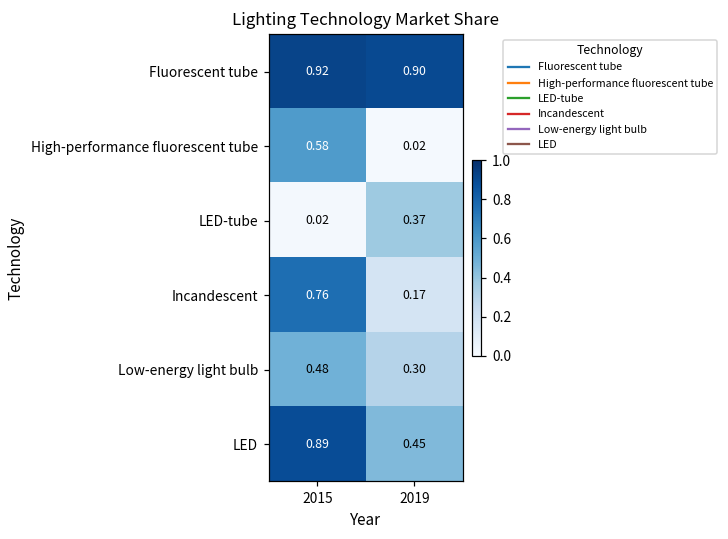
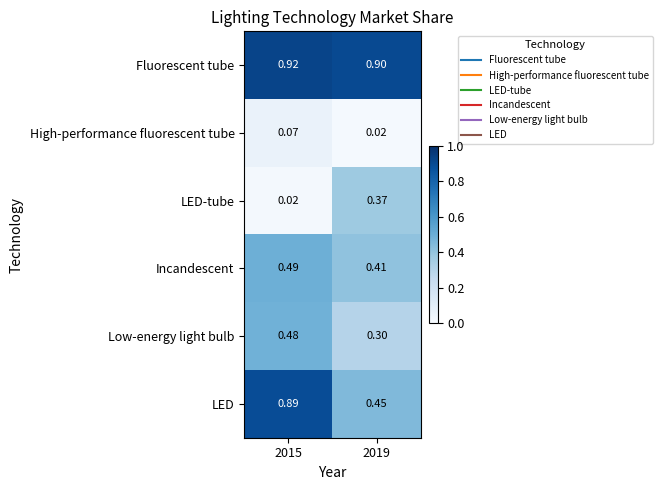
  {
    "Fluorescent tube": {
      "2015": 0.92,
      "2019": 0.90
    },
    "High-performance fluorescent tube": {
-     "2015": 0.58,
+     "2015": 0.07,
      "2019": 0.02
    },
    "LED-tube": {
      "2015": 0.02,
      "2019": 0.37
    },
    "Incandescent": {
-     "2015": 0.76,
-     "2019": 0.17
+     "2015": 0.49,
+     "2019": 0.41
    },
    "Low-energy light bulb": {
      "2015": 0.48,
      "2019": 0.30
    },
    "LED": {
      "2015": 0.89,
      "2019": 0.45
    }
  }
